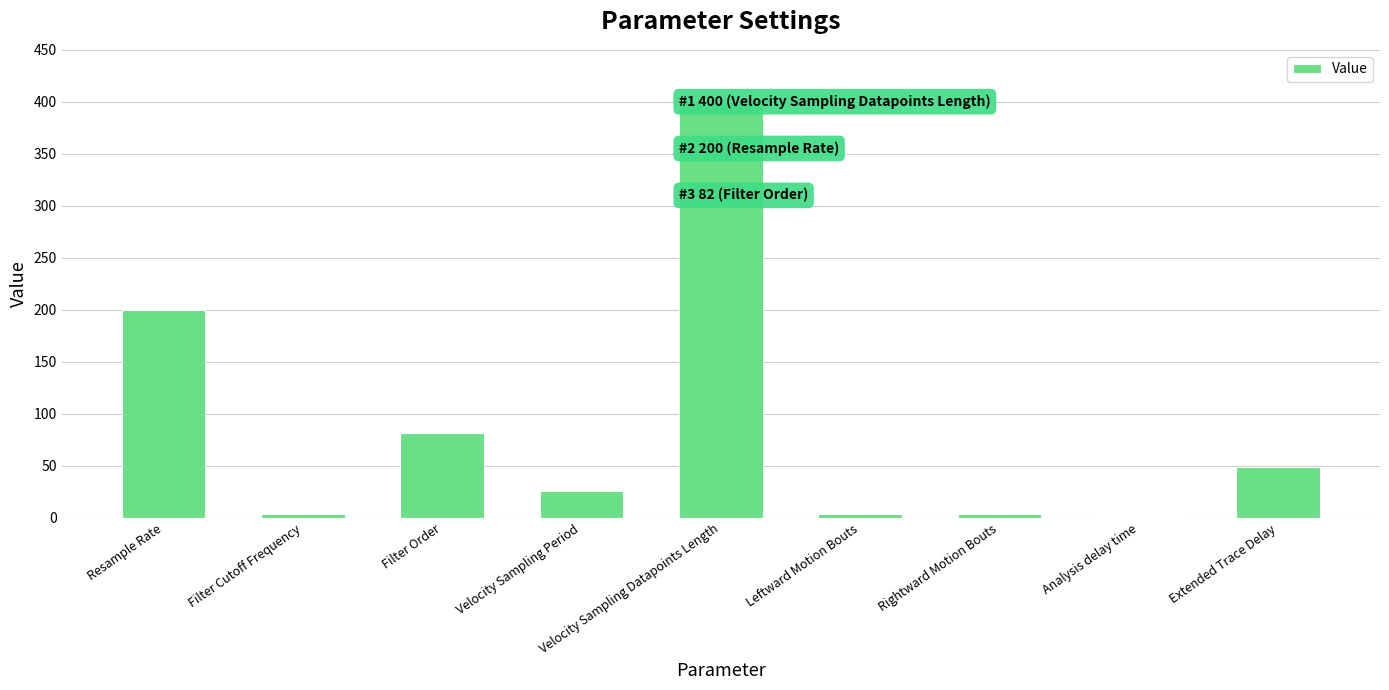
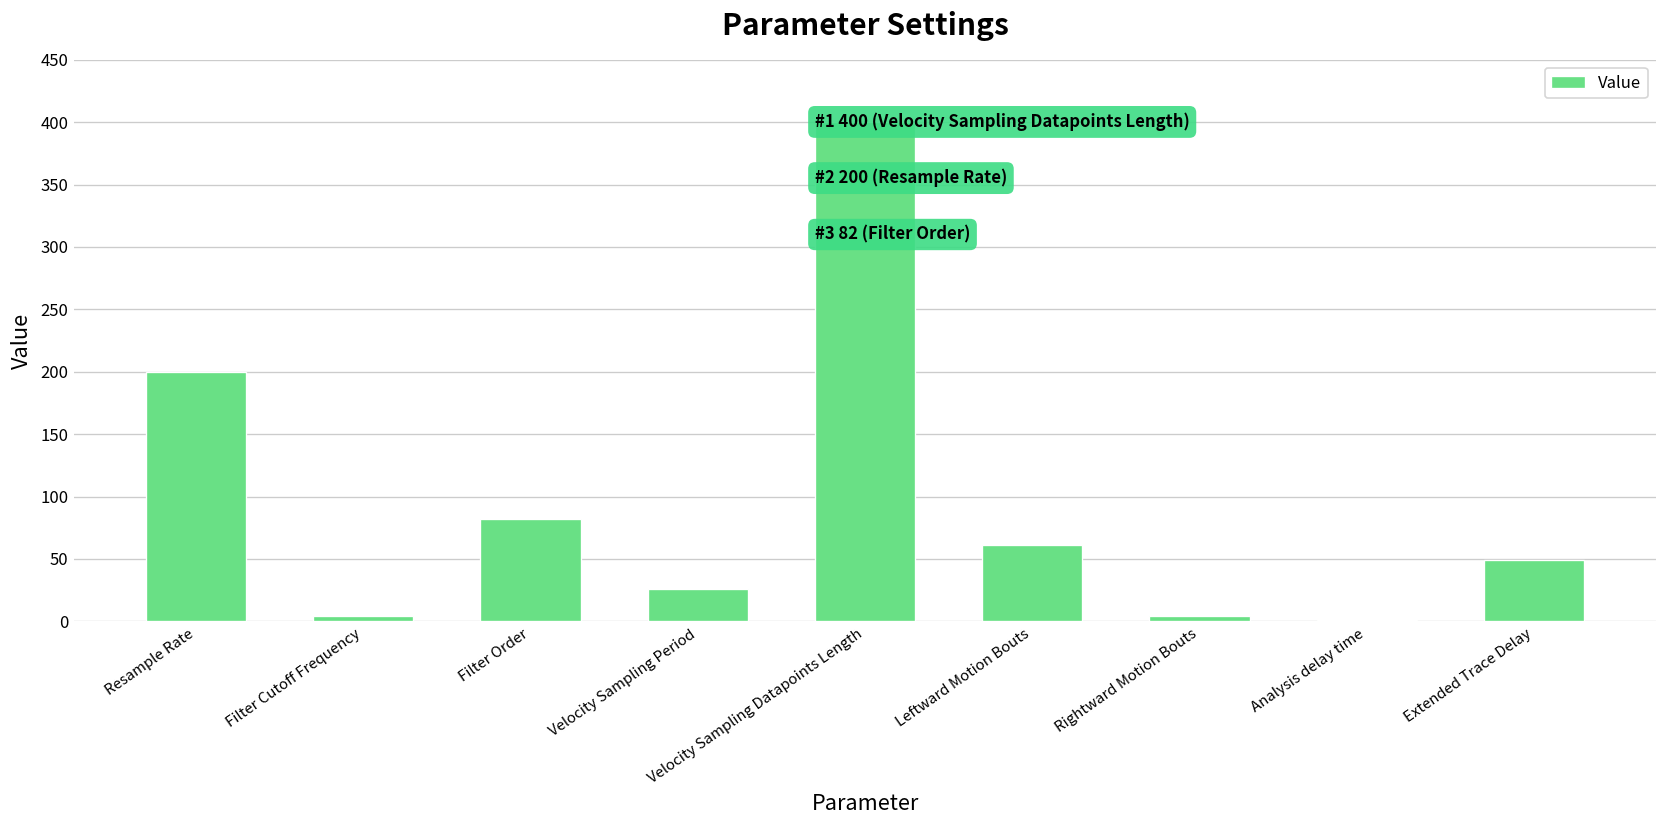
  {
    "Resample Rate": 200,
    "Filter Cutoff Frequency": 4,
    "Filter Order": 82,
    "Velocity Sampling Period": 26,
-   "Leftward Motion Bouts": 4,
+   "Leftward Motion Bouts": 61,
    "Rightward Motion Bouts": 4,
    "Extended Trace Delay": 49
  }
